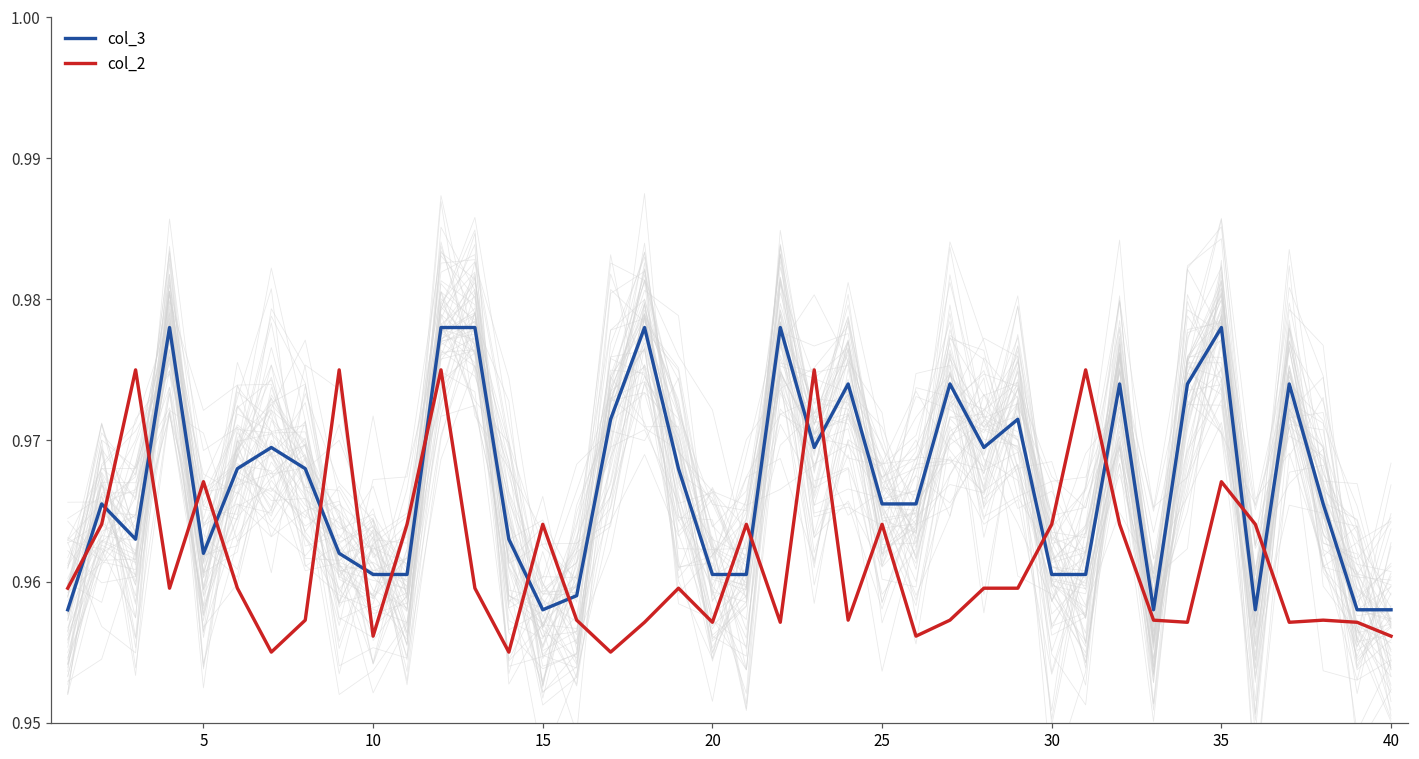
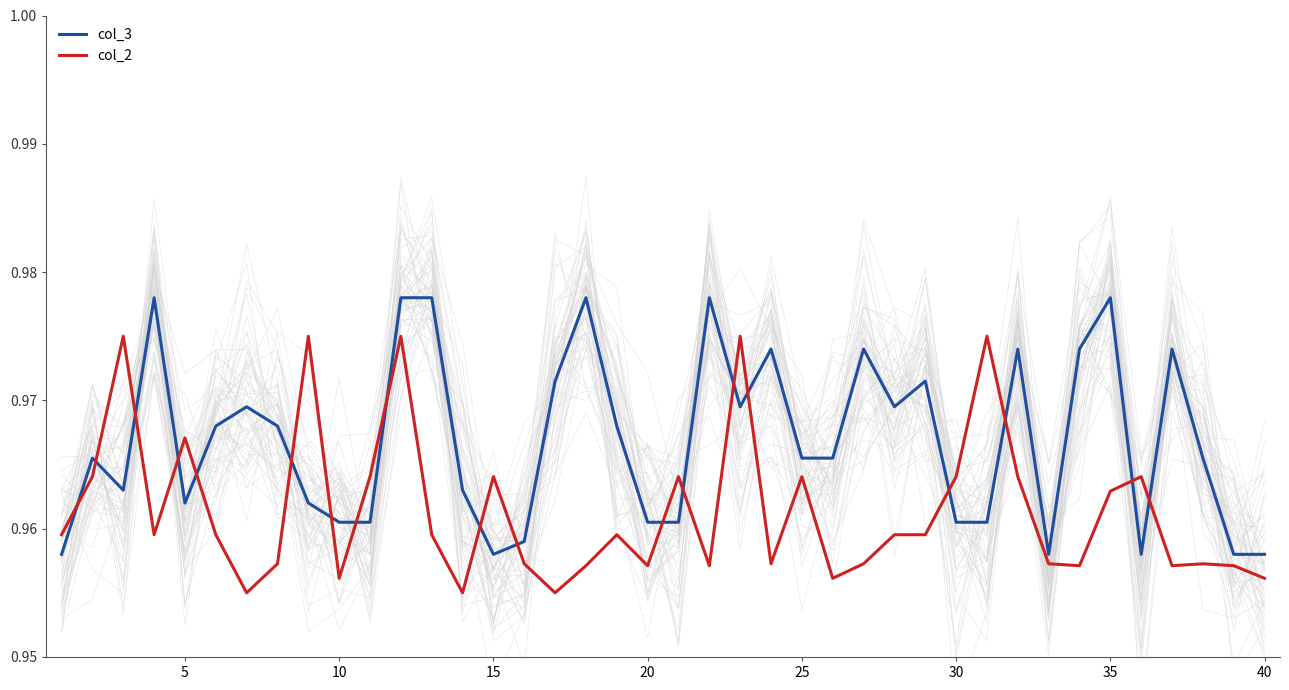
  {
    "col_3": {
      "35": 0.9780
    },
    "col_2": {
-     "35": 0.9671
+     "35": 0.9629
    }
  }
